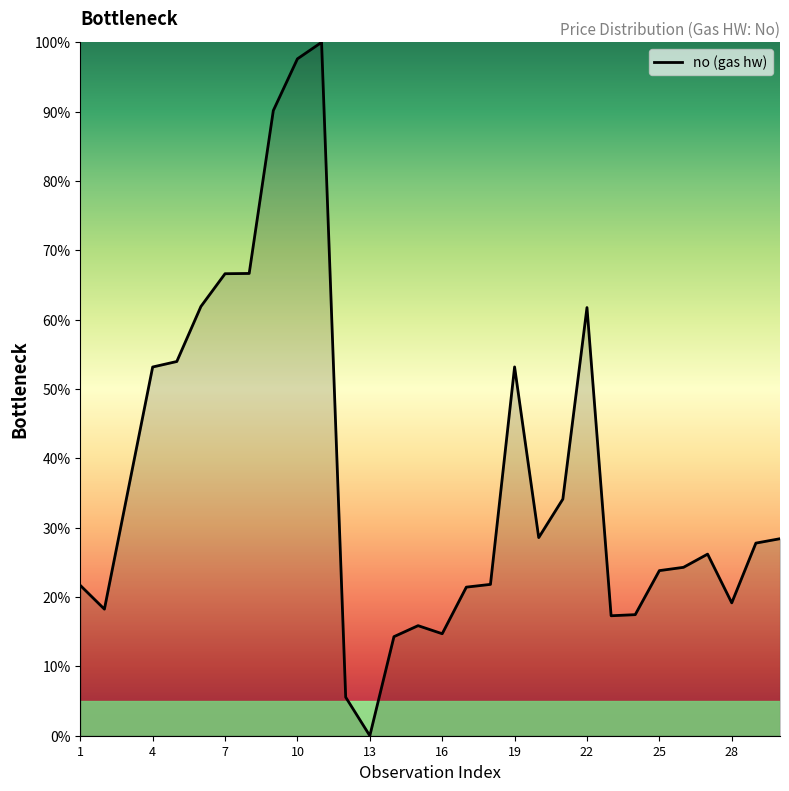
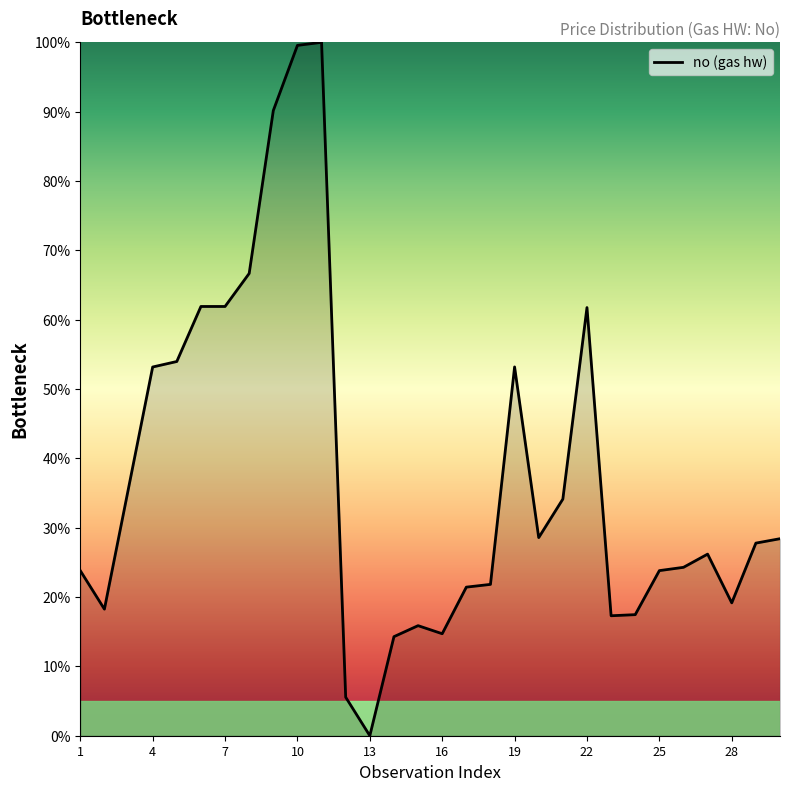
  {
-   "1": "22%",
+   "1": "24%",
    "4": "53%",
-   "7": "67%",
-   "10": "98%",
+   "7": "62%",
+   "10": "100%",
    "16": "15%",
    "19": "53%",
    "22": "62%",
    "25": "24%",
    "28": "19%"
  }
